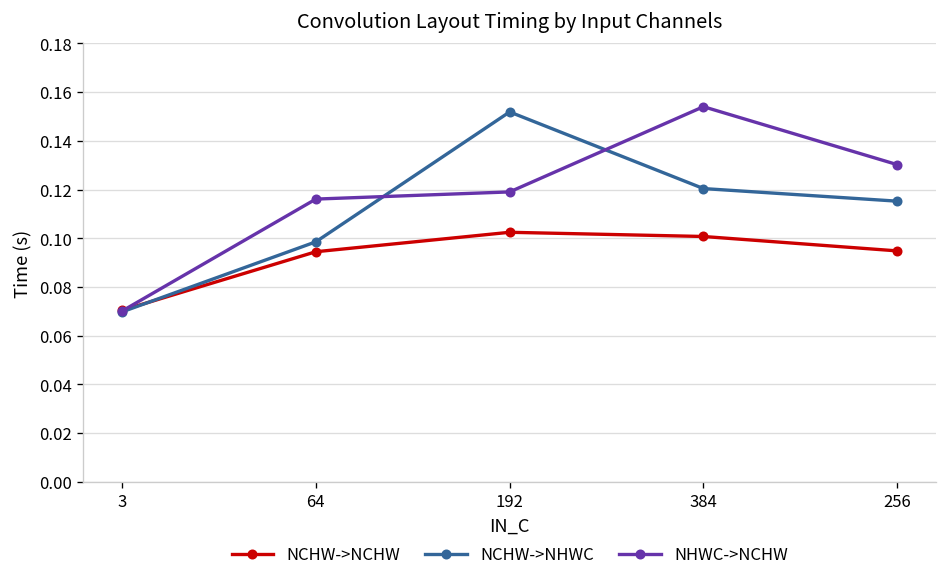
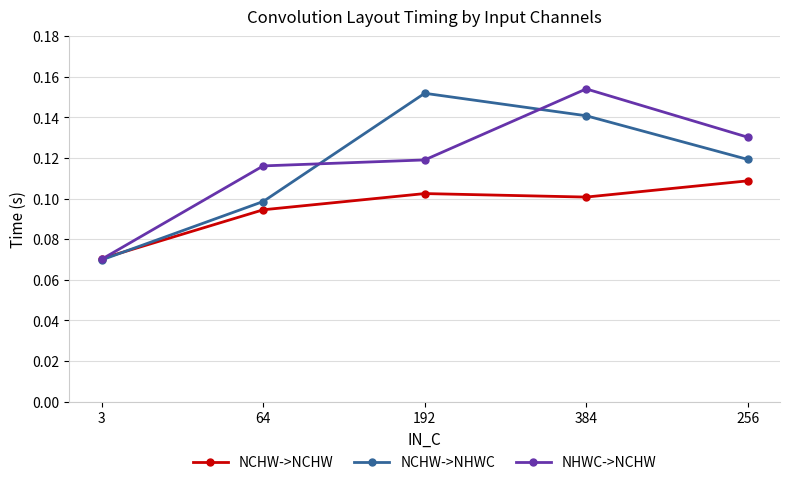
  {
    "NCHW->NCHW": {
      "64": 0.094,
      "192": 0.102,
      "384": 0.101,
-     "256": 0.095
+     "256": 0.109
    },
    "NCHW->NHWC": {
      "64": 0.099,
      "192": 0.152,
-     "384": 0.120,
-     "256": 0.115
+     "384": 0.141,
+     "256": 0.119
    },
    "NHWC->NCHW": {
      "64": 0.116,
      "192": 0.119,
      "384": 0.154,
      "256": 0.130
    }
  }
